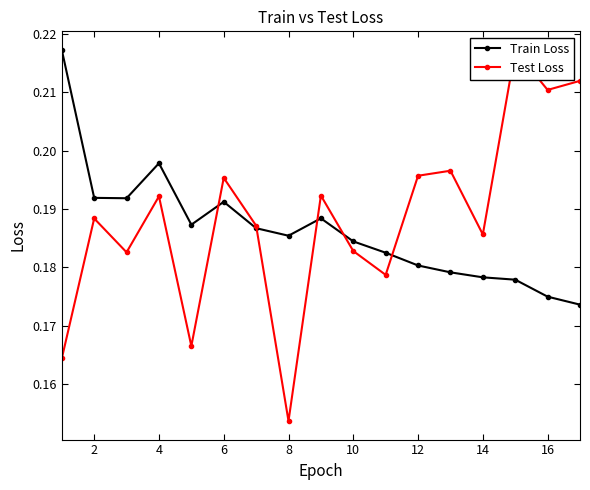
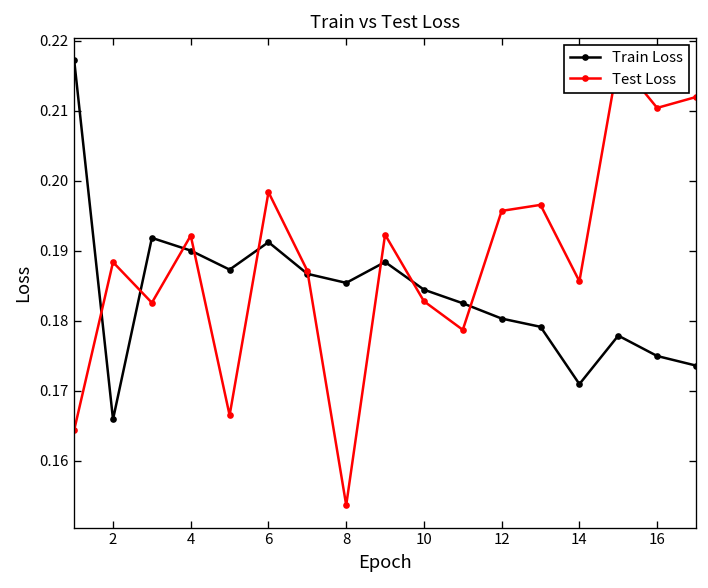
  {
    "Train Loss": {
-     "2": 0.192,
-     "4": 0.198,
+     "2": 0.166,
+     "4": 0.190,
      "6": 0.191,
      "8": 0.185,
      "10": 0.184,
      "12": 0.180,
-     "14": 0.178,
+     "14": 0.171,
      "16": 0.175
    },
    "Test Loss": {
      "2": 0.188,
      "4": 0.192,
-     "6": 0.195,
+     "6": 0.198,
      "8": 0.154,
      "10": 0.183,
      "12": 0.196,
      "14": 0.186,
      "16": 0.210
    }
  }
